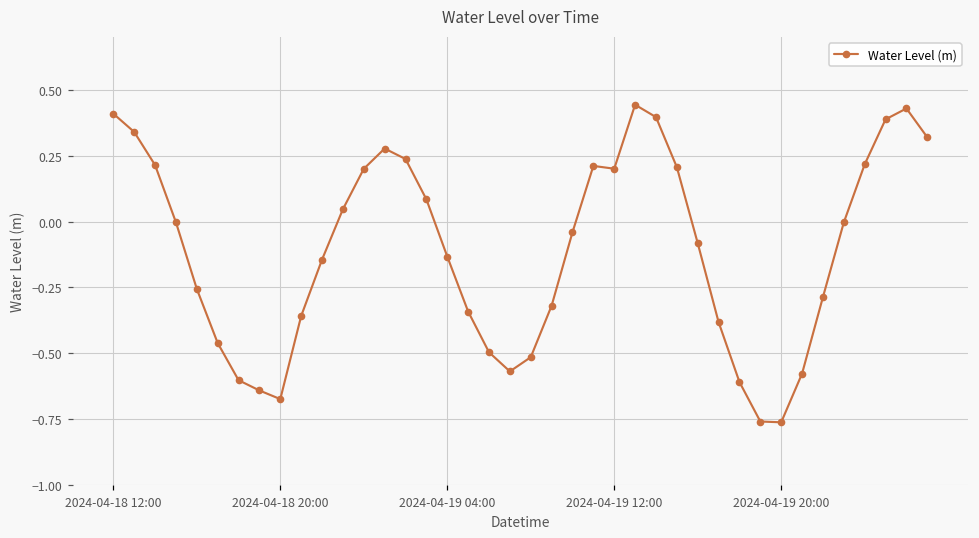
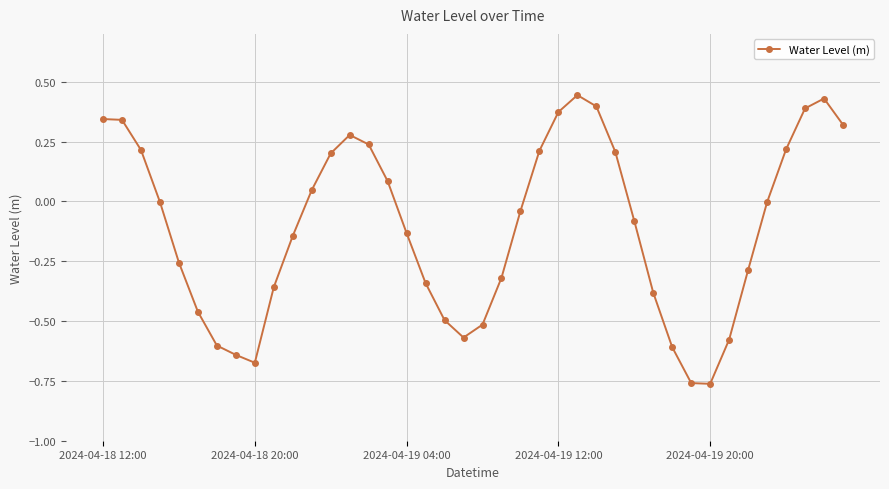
  {
-   "2024-04-18 12:00": 0.41,
+   "2024-04-18 12:00": 0.34,
    "2024-04-18 20:00": -0.67,
    "2024-04-19 04:00": -0.13,
-   "2024-04-19 12:00": 0.20,
+   "2024-04-19 12:00": 0.37,
    "2024-04-19 20:00": -0.76
  }
